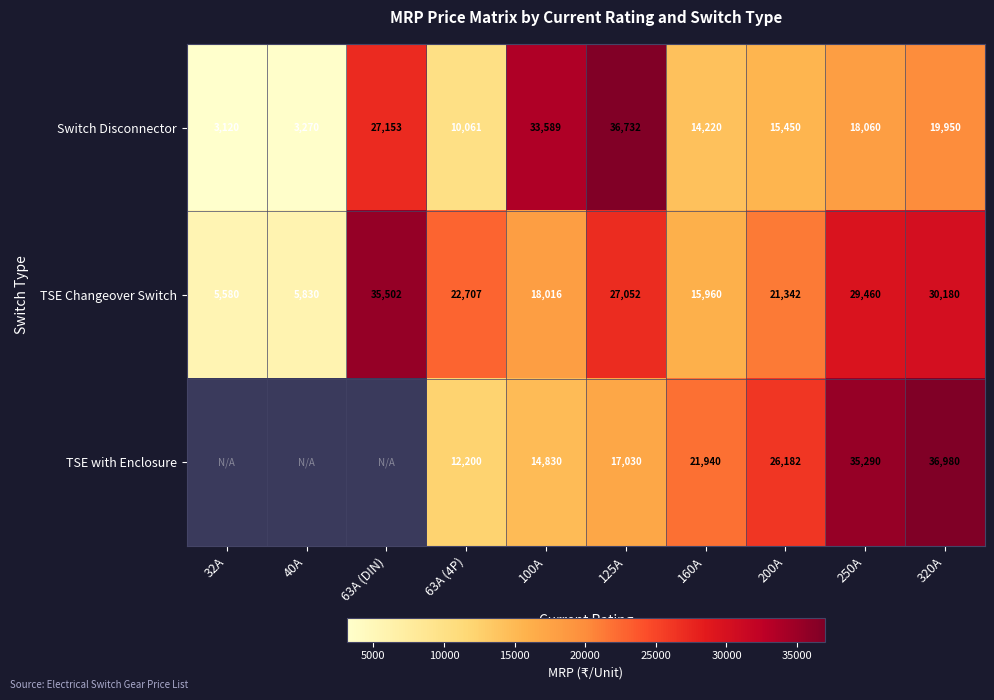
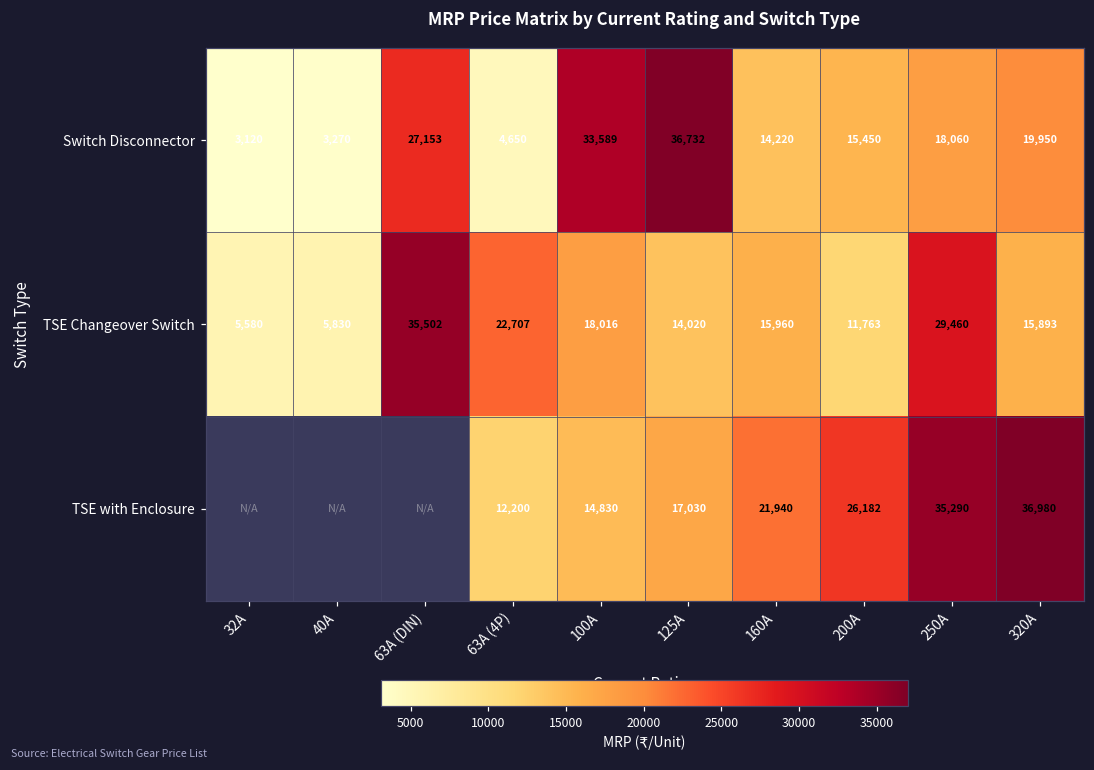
  {
    "Switch Disconnector": {
      "32A": "3,120",
      "40A": "3,270",
      "63A (DIN)": "27,153",
-     "63A (4P)": "10,061",
+     "63A (4P)": "4,650",
      "100A": "33,589",
      "125A": "36,732",
      "160A": "14,220",
      "200A": "15,450",
      "250A": "18,060",
      "320A": "19,950"
    },
    "TSE Changeover Switch": {
      "32A": "5,580",
      "40A": "5,830",
      "63A (DIN)": "35,502",
      "63A (4P)": "22,707",
      "100A": "18,016",
-     "125A": "27,052",
+     "125A": "14,020",
      "160A": "15,960",
-     "200A": "21,342",
+     "200A": "11,763",
      "250A": "29,460",
-     "320A": "30,180"
+     "320A": "15,893"
    },
    "TSE with Enclosure": {
      "63A (4P)": "12,200",
      "100A": "14,830",
      "125A": "17,030",
      "160A": "21,940",
      "200A": "26,182",
      "250A": "35,290",
      "320A": "36,980"
    }
  }
